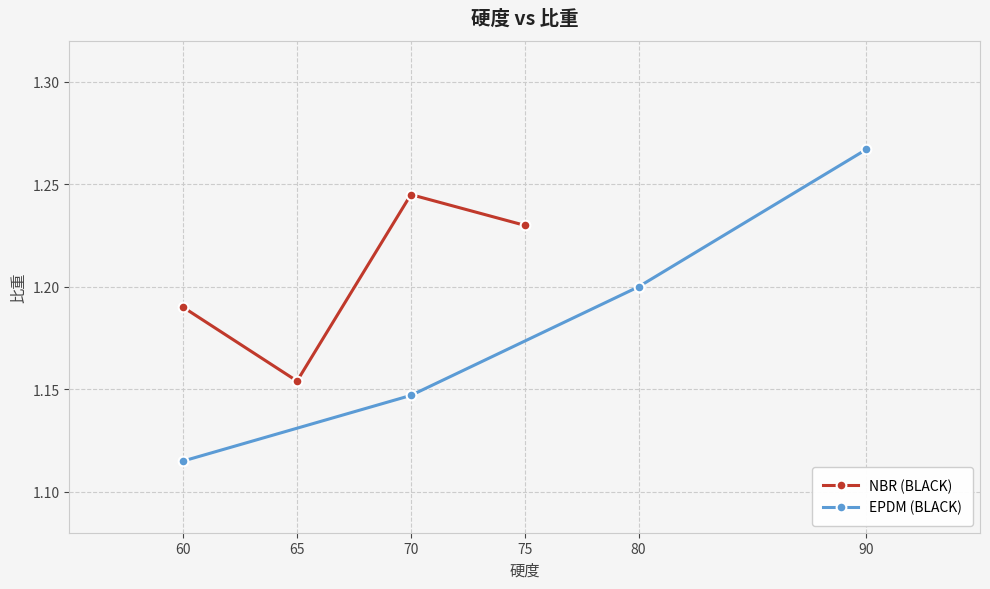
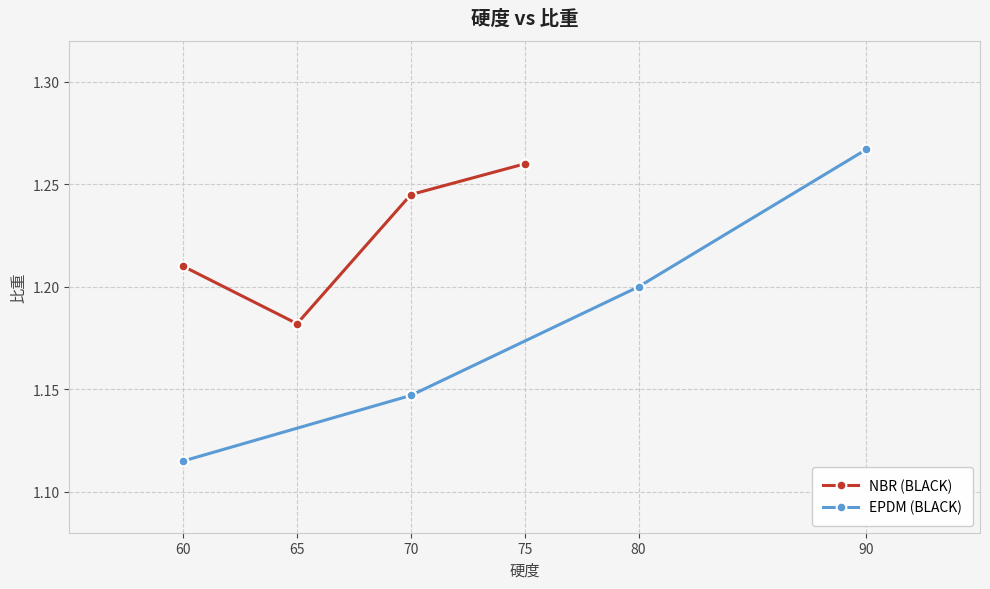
  {
    "NBR (BLACK)": {
-     "60": 1.19,
-     "65": 1.154,
+     "60": 1.21,
+     "65": 1.182,
      "70": 1.245,
-     "75": 1.23
+     "75": 1.26
    },
    "EPDM (BLACK)": {
      "60": 1.115,
      "70": 1.147,
      "80": 1.200,
      "90": 1.267
    }
  }
